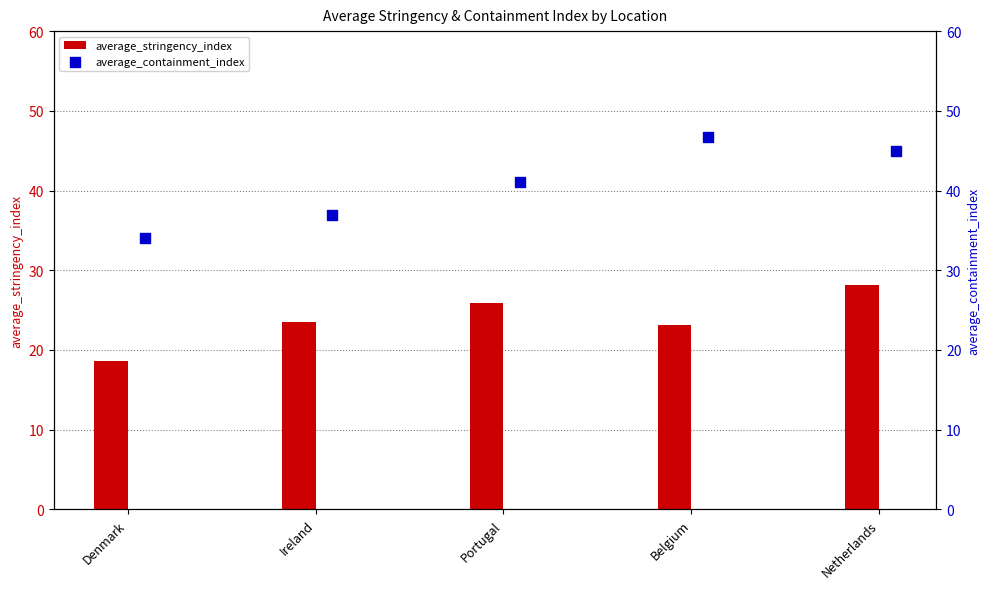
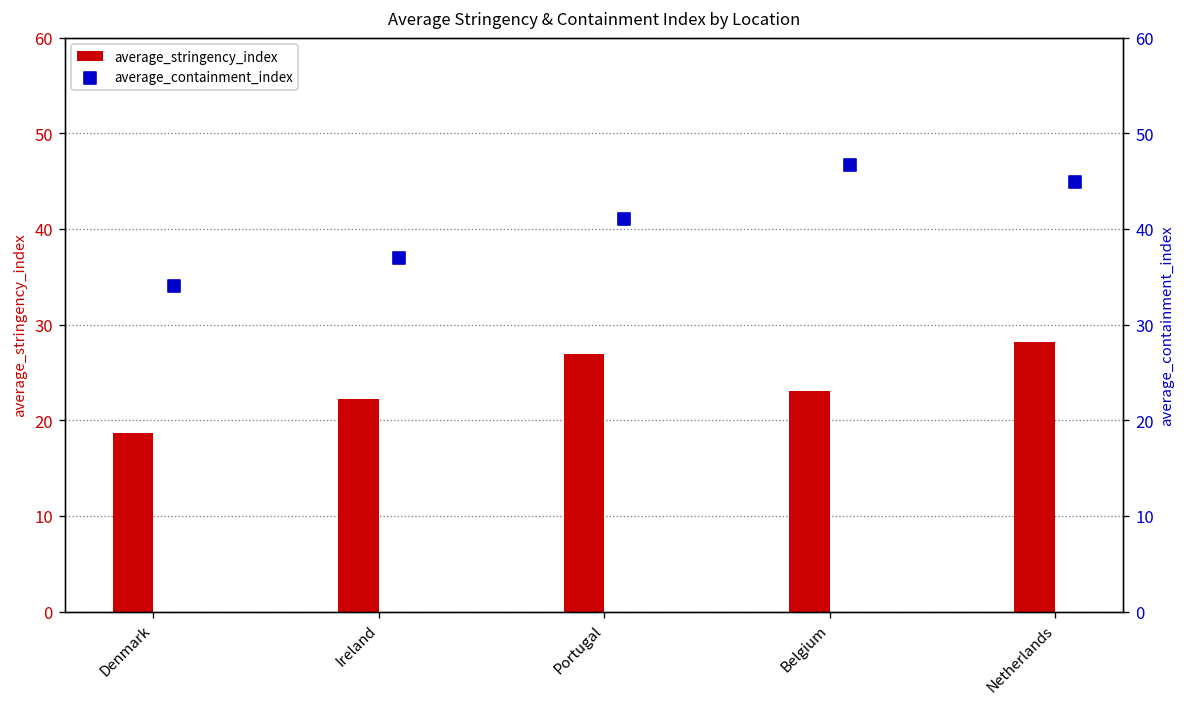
  {
    "average_stringency_index": {
      "Denmark": 19,
-     "Ireland": 24,
-     "Portugal": 26,
+     "Ireland": 22,
+     "Portugal": 27,
      "Belgium": 23,
      "Netherlands": 28
    }
  }
